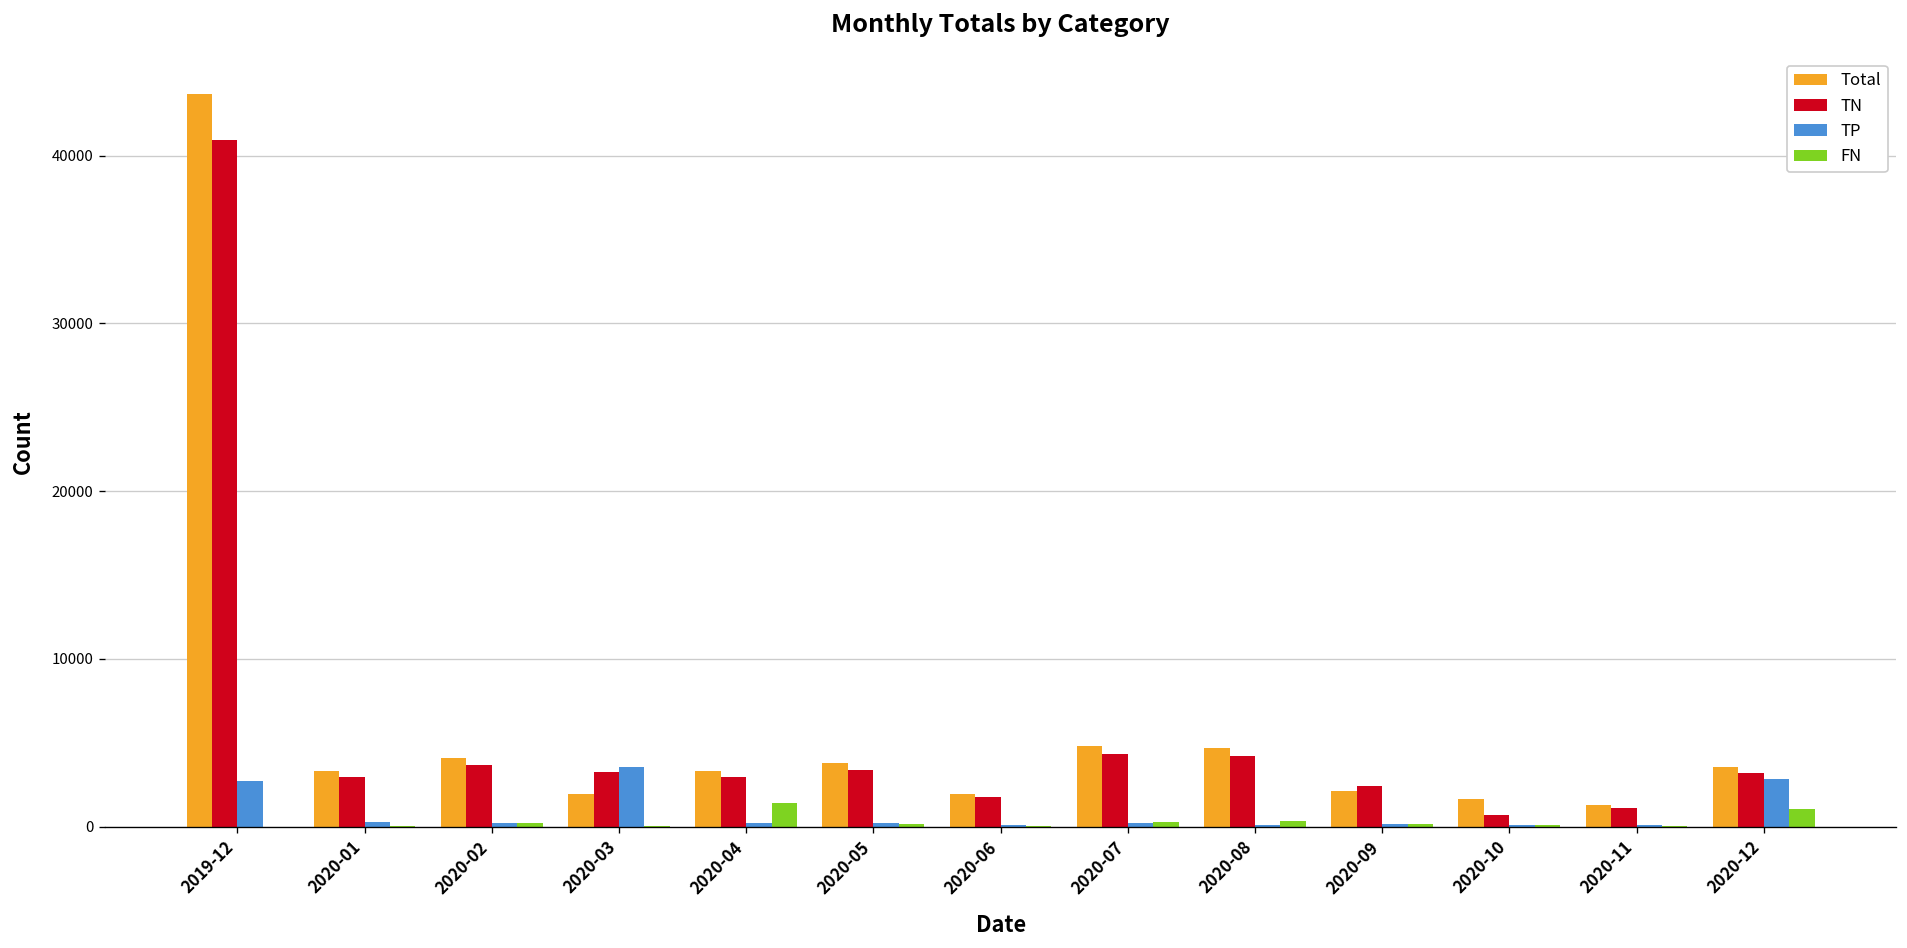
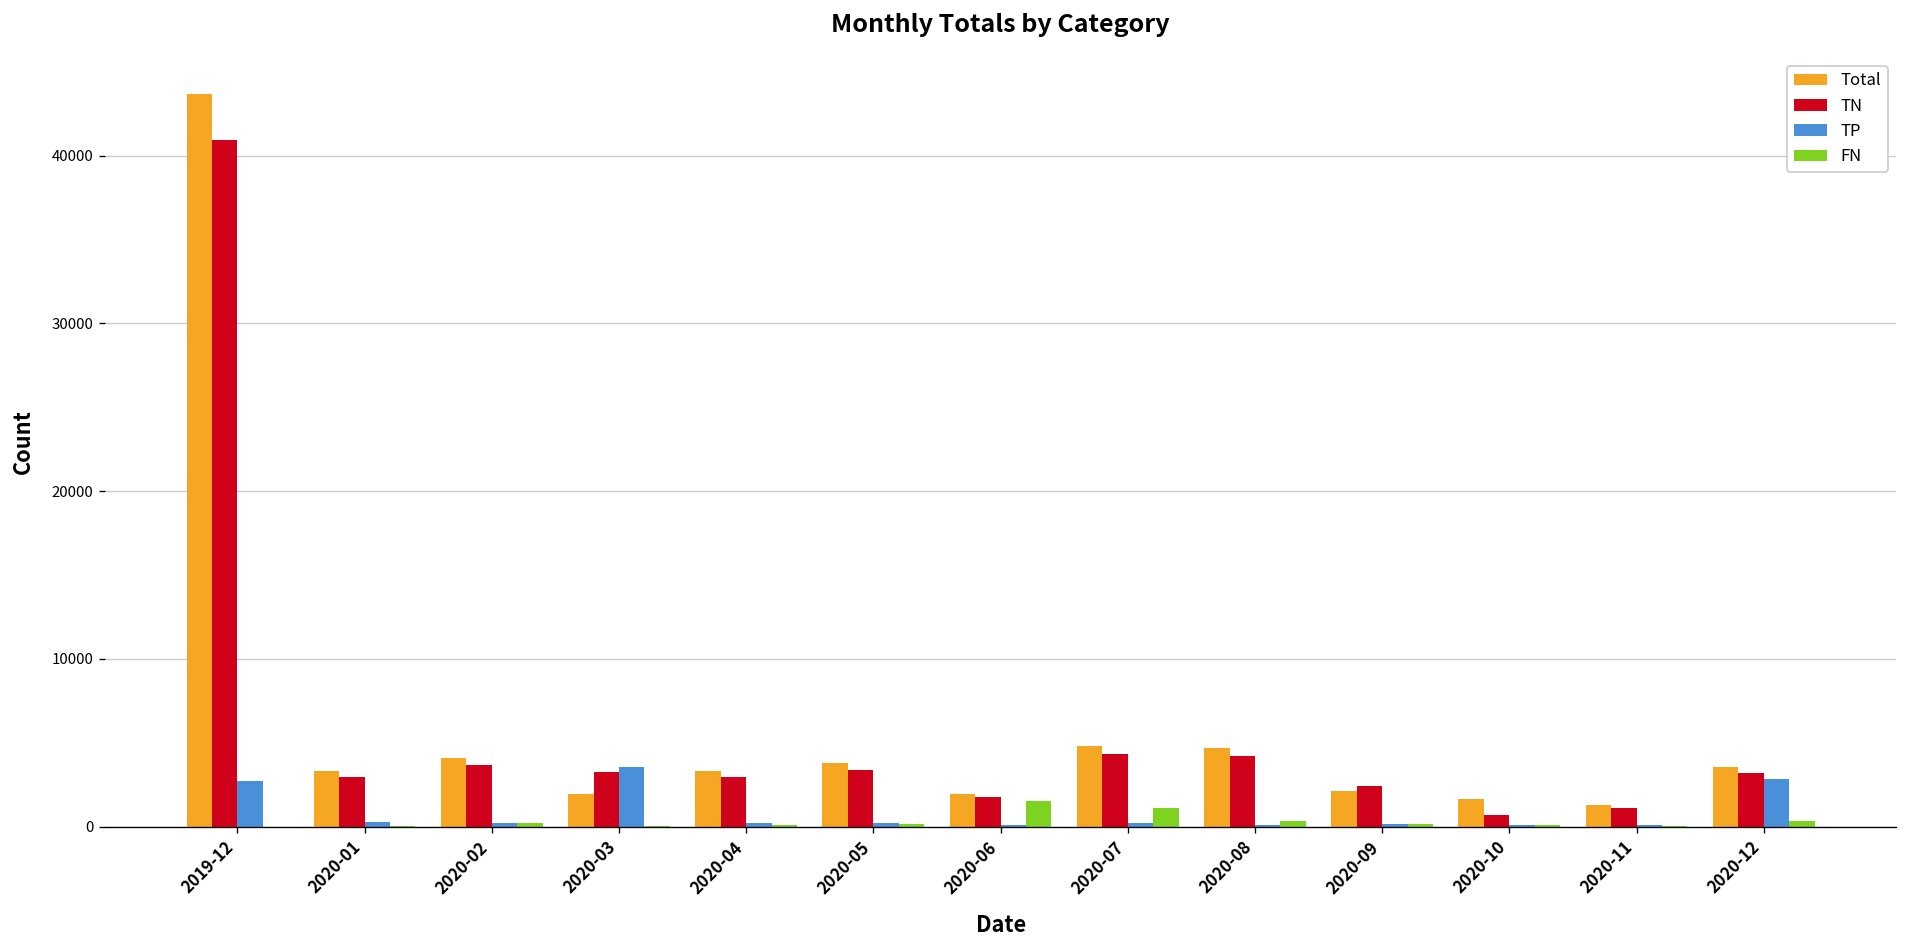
  {
    "Total": {
      "2019-12": 43700,
      "2020-01": 3300,
      "2020-02": 4100,
      "2020-03": 1900,
      "2020-04": 3300,
      "2020-05": 3800,
      "2020-06": 1900,
      "2020-07": 4800,
      "2020-08": 4700,
      "2020-09": 2200,
      "2020-10": 1700,
      "2020-11": 1300,
      "2020-12": 3600
    },
    "TN": {
      "2019-12": 40900,
      "2020-01": 3000,
      "2020-02": 3700,
      "2020-03": 3300,
      "2020-04": 2900,
      "2020-05": 3400,
      "2020-06": 1700,
      "2020-07": 4300,
      "2020-08": 4200,
      "2020-09": 2400,
      "2020-10": 700,
      "2020-11": 1100,
      "2020-12": 3200
    },
    "TP": {
      "2019-12": 2700,
      "2020-01": 300,
      "2020-02": 200,
      "2020-03": 3600,
      "2020-04": 200,
      "2020-05": 200,
      "2020-07": 200,
      "2020-12": 2800
    },
    "FN": {
      "2020-02": 200,
-     "2020-04": 1400,
-     "2020-06": 100,
-     "2020-07": 300,
+     "2020-04": 100,
+     "2020-06": 1500,
+     "2020-07": 1100,
      "2020-08": 400,
-     "2020-12": 1100
+     "2020-12": 300
    }
  }
